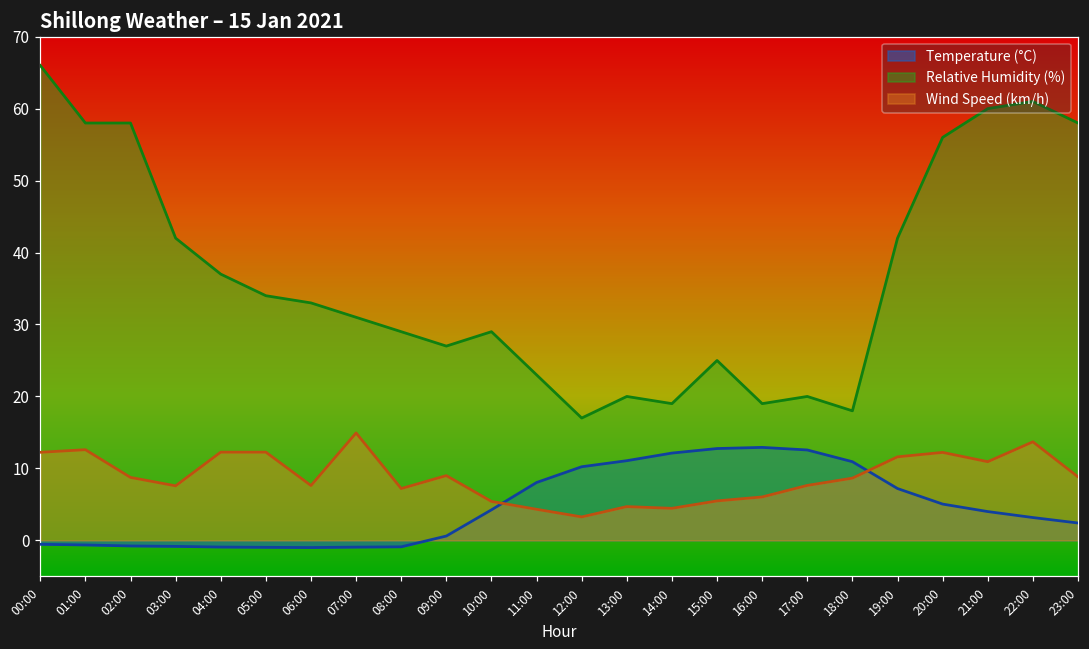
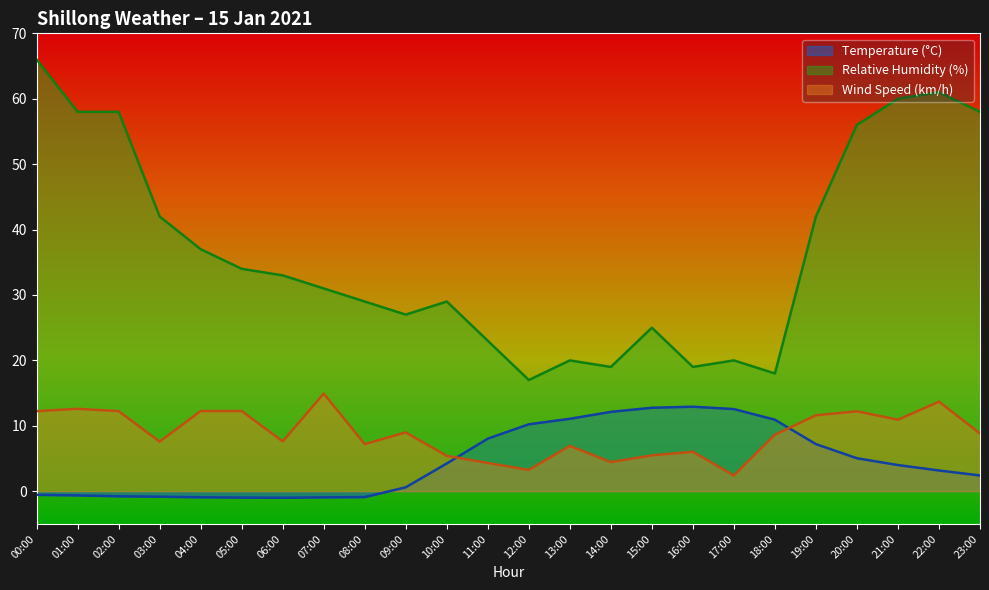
  {
    "Relative Humidity (%)": {
      "00:00": 66,
      "01:00": 58,
      "02:00": 58,
      "03:00": 42,
      "04:00": 37,
      "05:00": 34,
      "06:00": 33,
      "07:00": 31,
      "08:00": 29,
      "09:00": 27,
      "10:00": 29,
      "11:00": 23,
      "12:00": 17,
      "13:00": 20,
      "14:00": 19,
      "15:00": 25,
      "16:00": 19,
      "17:00": 20,
      "18:00": 18,
      "19:00": 42,
      "20:00": 56,
      "23:00": 58
    },
    "Wind Speed (km/h)": {
      "00:00": 12,
      "01:00": 13,
-     "02:00": 9,
+     "02:00": 12,
      "03:00": 8,
      "04:00": 12,
      "05:00": 12,
      "06:00": 8,
      "07:00": 15,
      "08:00": 7,
      "09:00": 9,
      "10:00": 5,
      "11:00": 4,
      "12:00": 3,
-     "13:00": 5,
+     "13:00": 7,
      "14:00": 4,
      "15:00": 5,
      "16:00": 6,
-     "17:00": 8,
+     "17:00": 2,
      "18:00": 9,
      "19:00": 12,
      "20:00": 12,
      "21:00": 11,
      "22:00": 14,
      "23:00": 9
    }
  }
